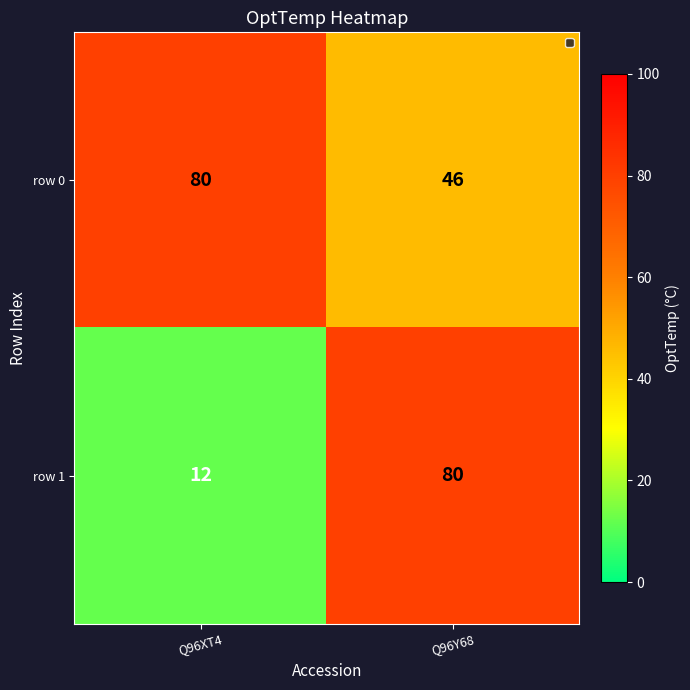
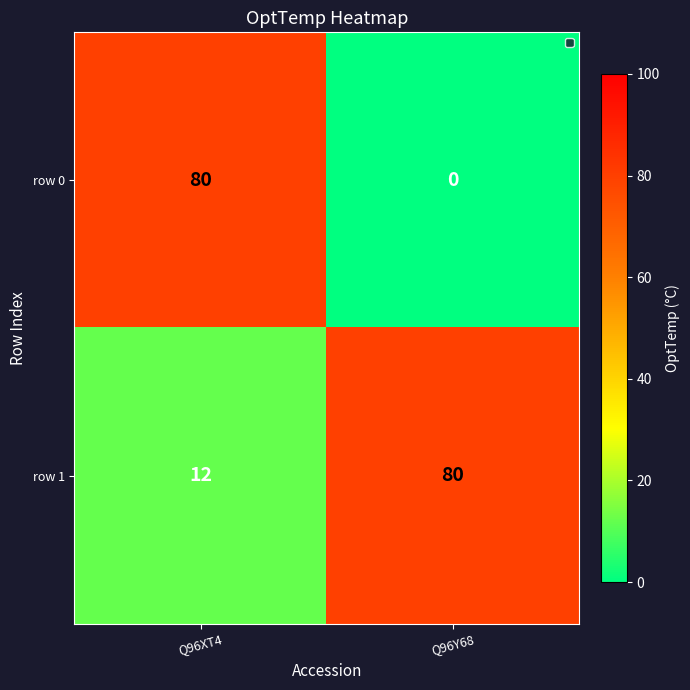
  {
    "row 0": {
      "Q96XT4": 80,
-     "Q96Y68": 46
+     "Q96Y68": 0
    },
    "row 1": {
      "Q96XT4": 12,
      "Q96Y68": 80
    }
  }
